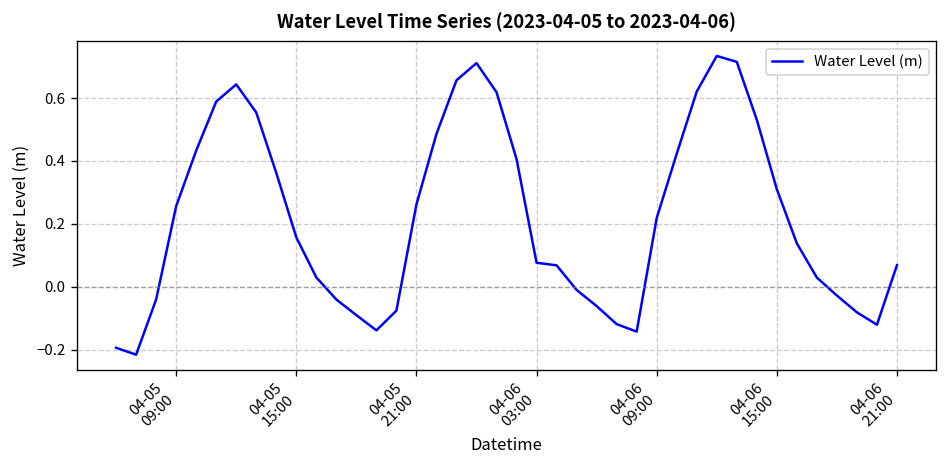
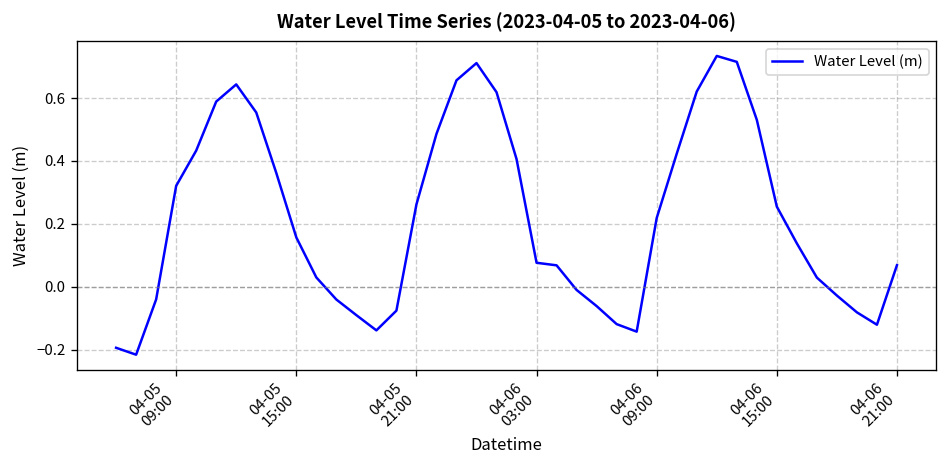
  {
-   "04-05 09:00": 0.26,
+   "04-05 09:00": 0.32,
    "04-05 15:00": 0.16,
    "04-05 21:00": 0.26,
    "04-06 03:00": 0.08,
    "04-06 09:00": 0.22,
-   "04-06 15:00": 0.31,
+   "04-06 15:00": 0.25,
    "04-06 21:00": 0.07
  }
